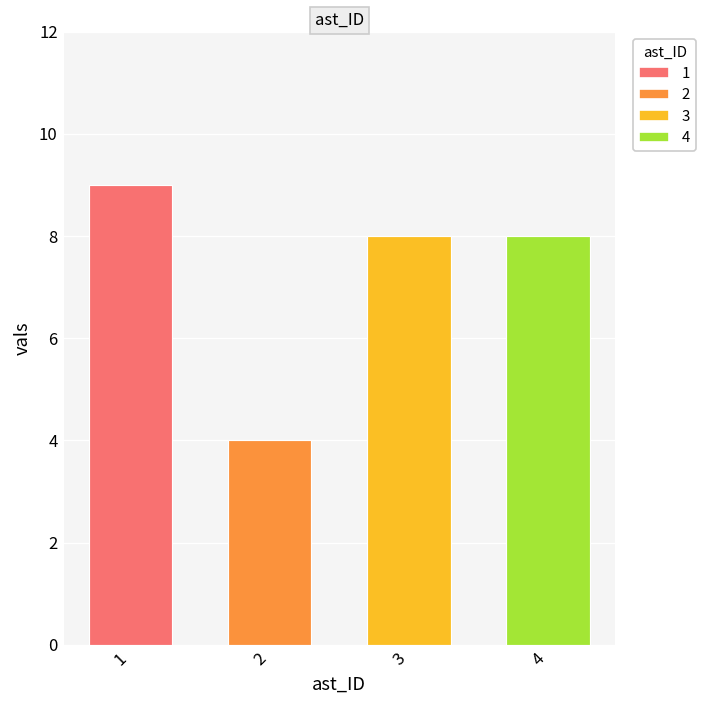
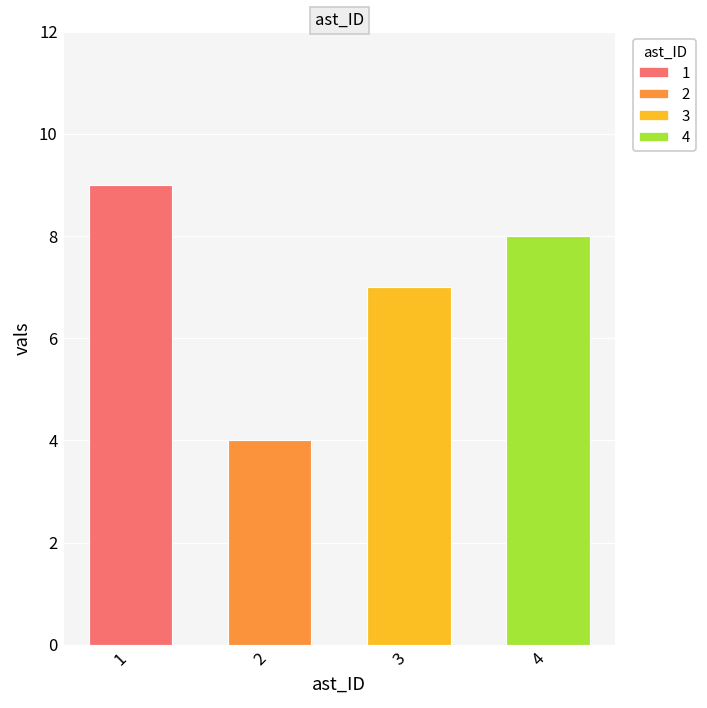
  {
    "1": 9,
    "2": 4,
-   "3": 8,
+   "3": 7,
    "4": 8
  }
